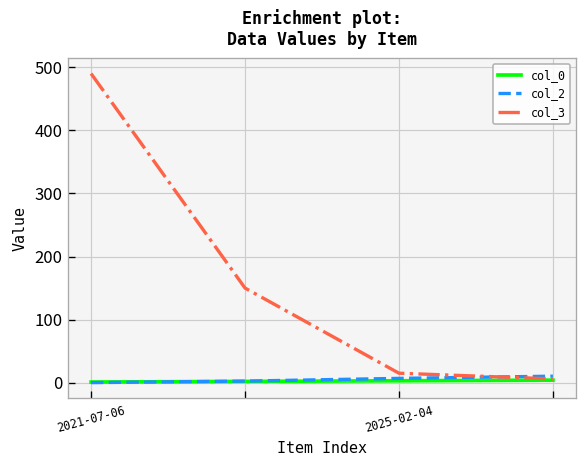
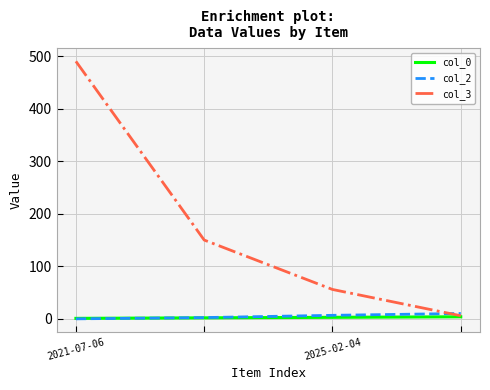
  {
    "col_3": {
      "2021-07-06": 490,
-     "2025-02-04": 20
+     "2025-02-04": 60
    }
  }
